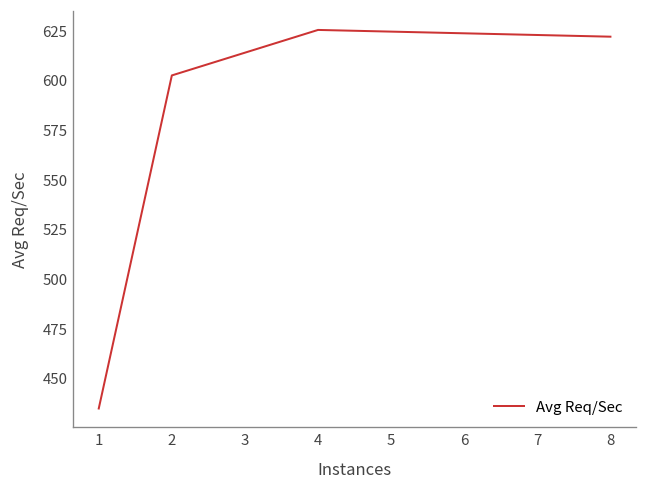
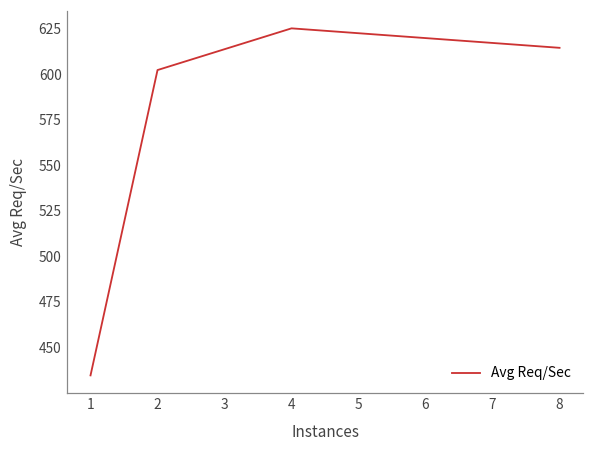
  {
    "1": 435,
    "2": 602,
    "4": 625,
-   "8": 622
+   "8": 614
  }
